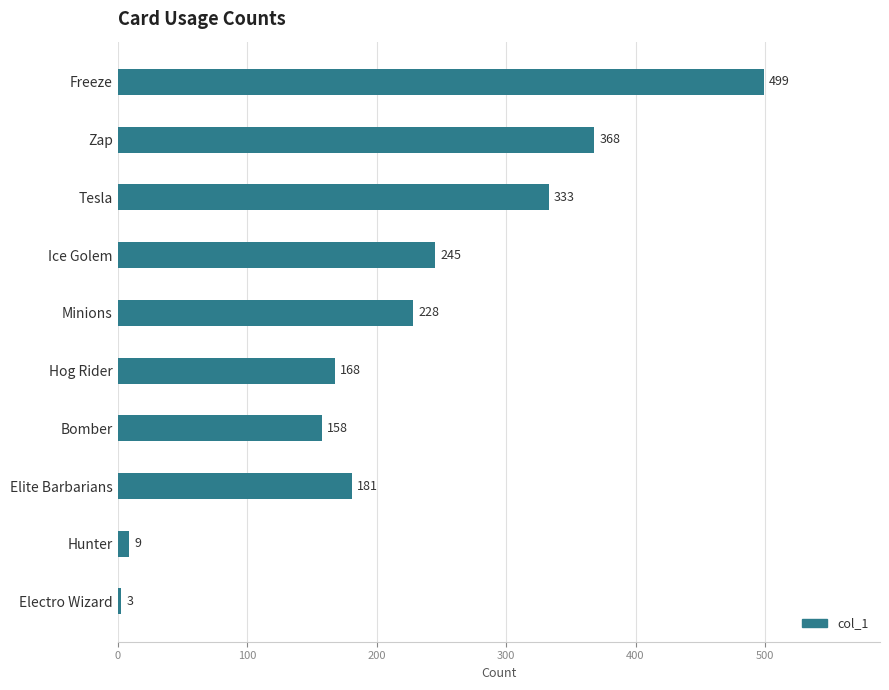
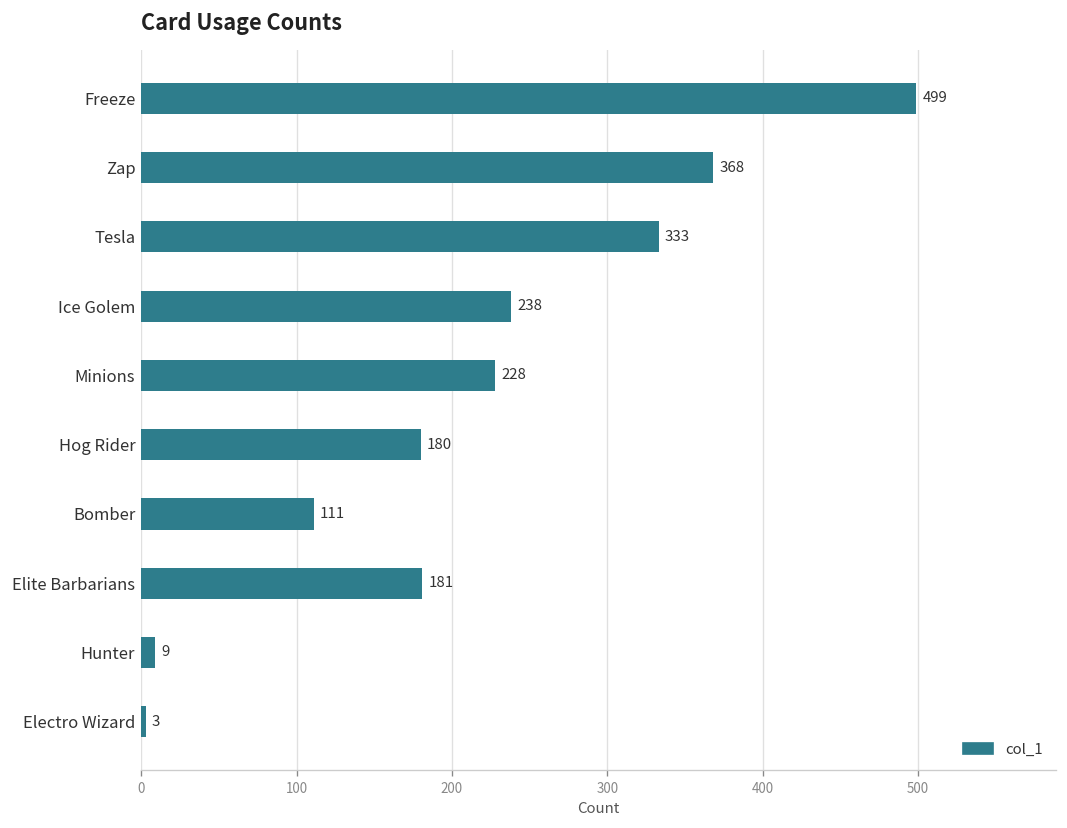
  {
    "Freeze": 499,
    "Zap": 368,
    "Tesla": 333,
-   "Ice Golem": 245,
+   "Ice Golem": 238,
    "Minions": 228,
-   "Hog Rider": 168,
-   "Bomber": 158,
+   "Hog Rider": 180,
+   "Bomber": 111,
    "Elite Barbarians": 181,
    "Hunter": 9,
    "Electro Wizard": 3
  }
